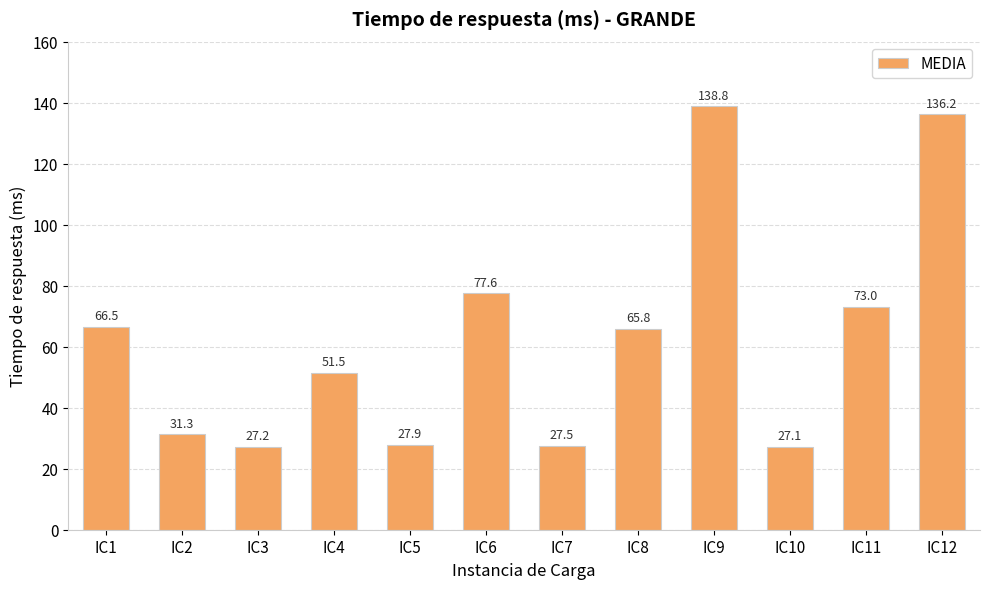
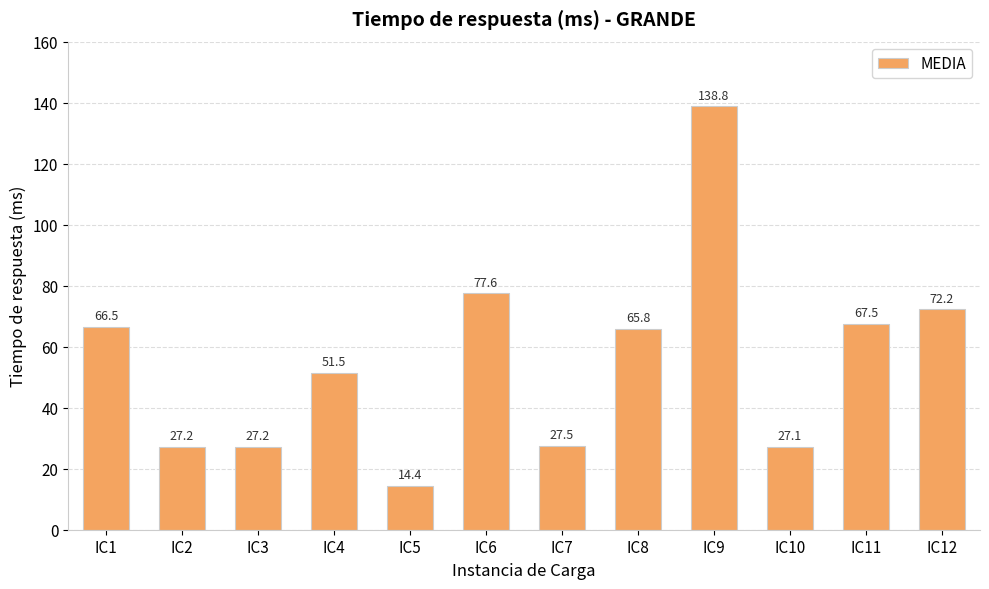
  {
    "IC1": 66.5,
-   "IC2": 31.3,
+   "IC2": 27.2,
    "IC3": 27.2,
    "IC4": 51.5,
-   "IC5": 27.9,
+   "IC5": 14.4,
    "IC6": 77.6,
    "IC7": 27.5,
    "IC8": 65.8,
    "IC9": 138.8,
    "IC10": 27.1,
-   "IC11": 73.0,
-   "IC12": 136.2
+   "IC11": 67.5,
+   "IC12": 72.2
  }
